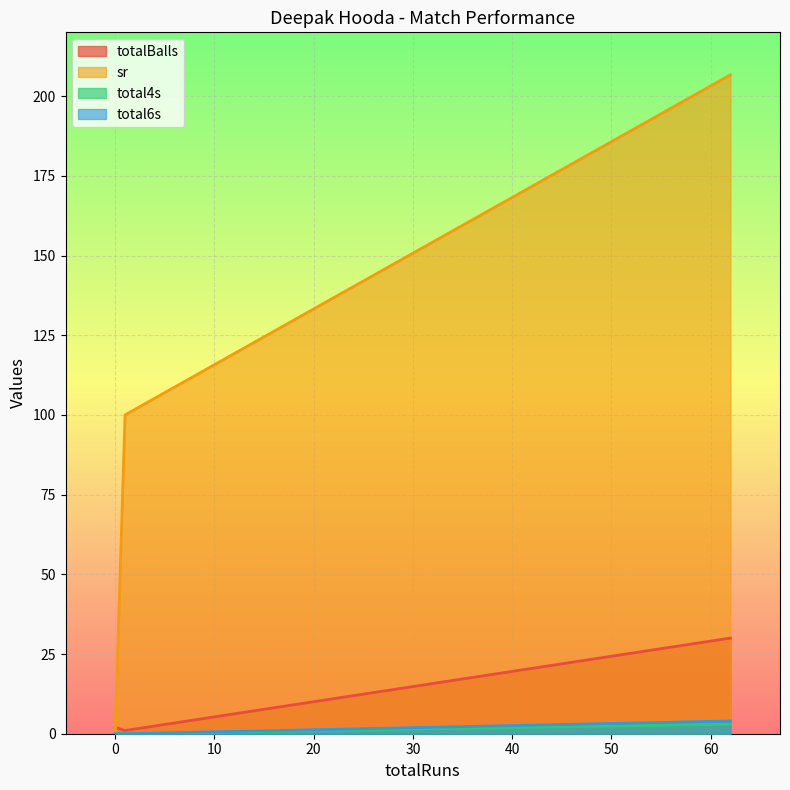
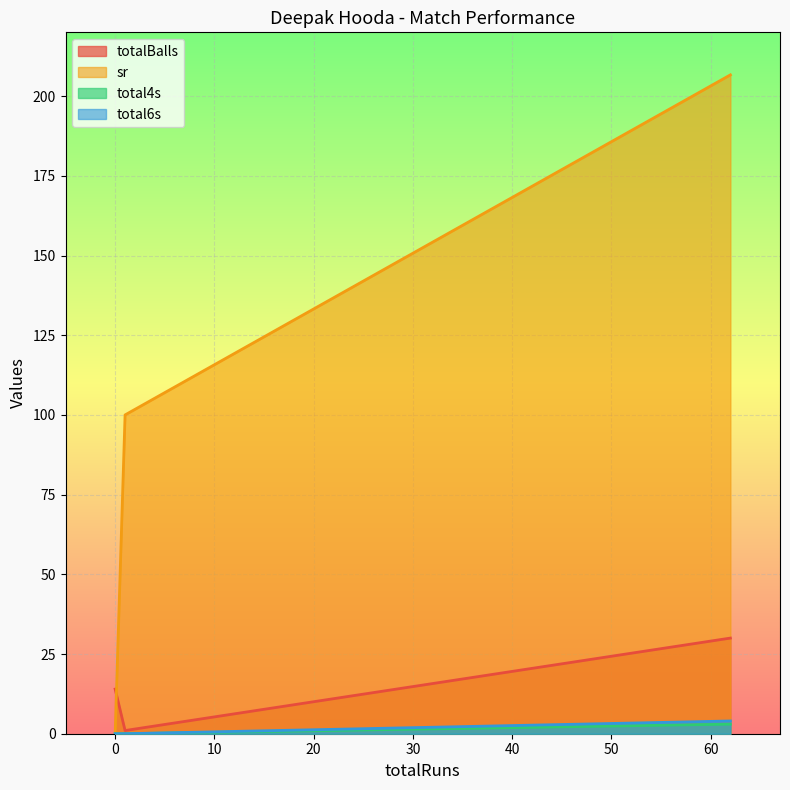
  {
    "totalBalls": {
-     "0": 2
+     "0": 14
    }
  }
